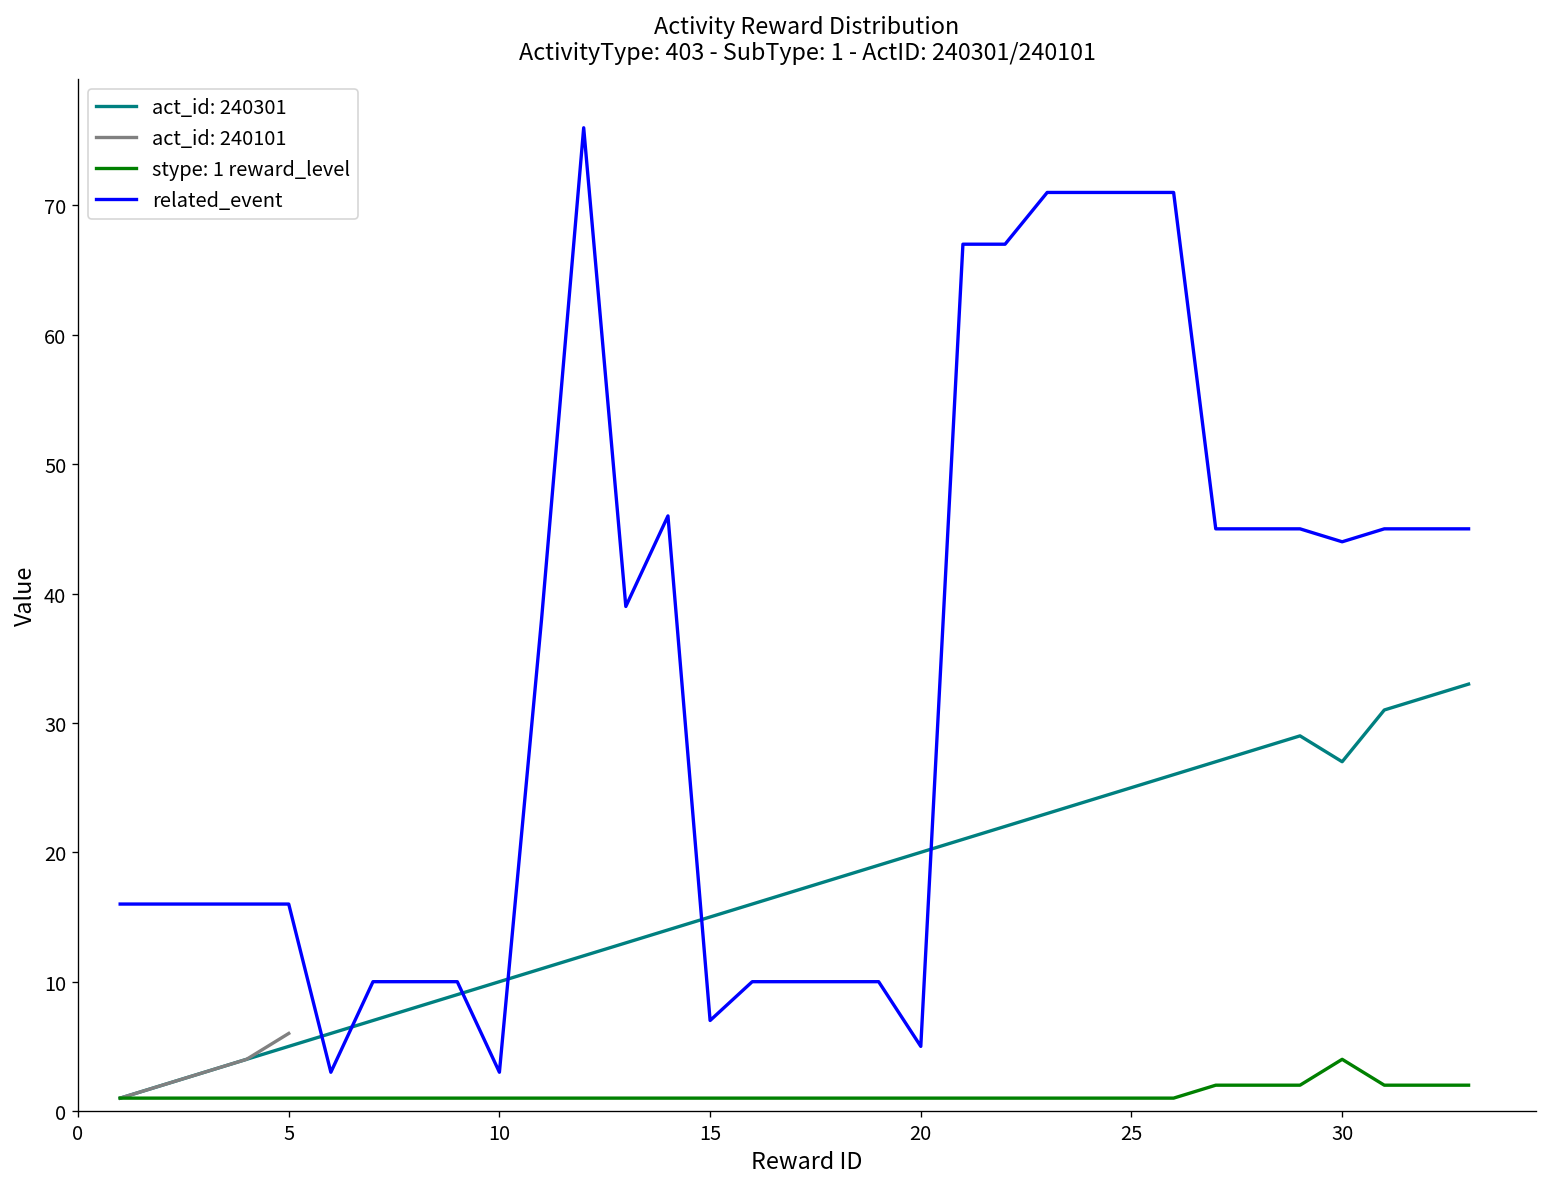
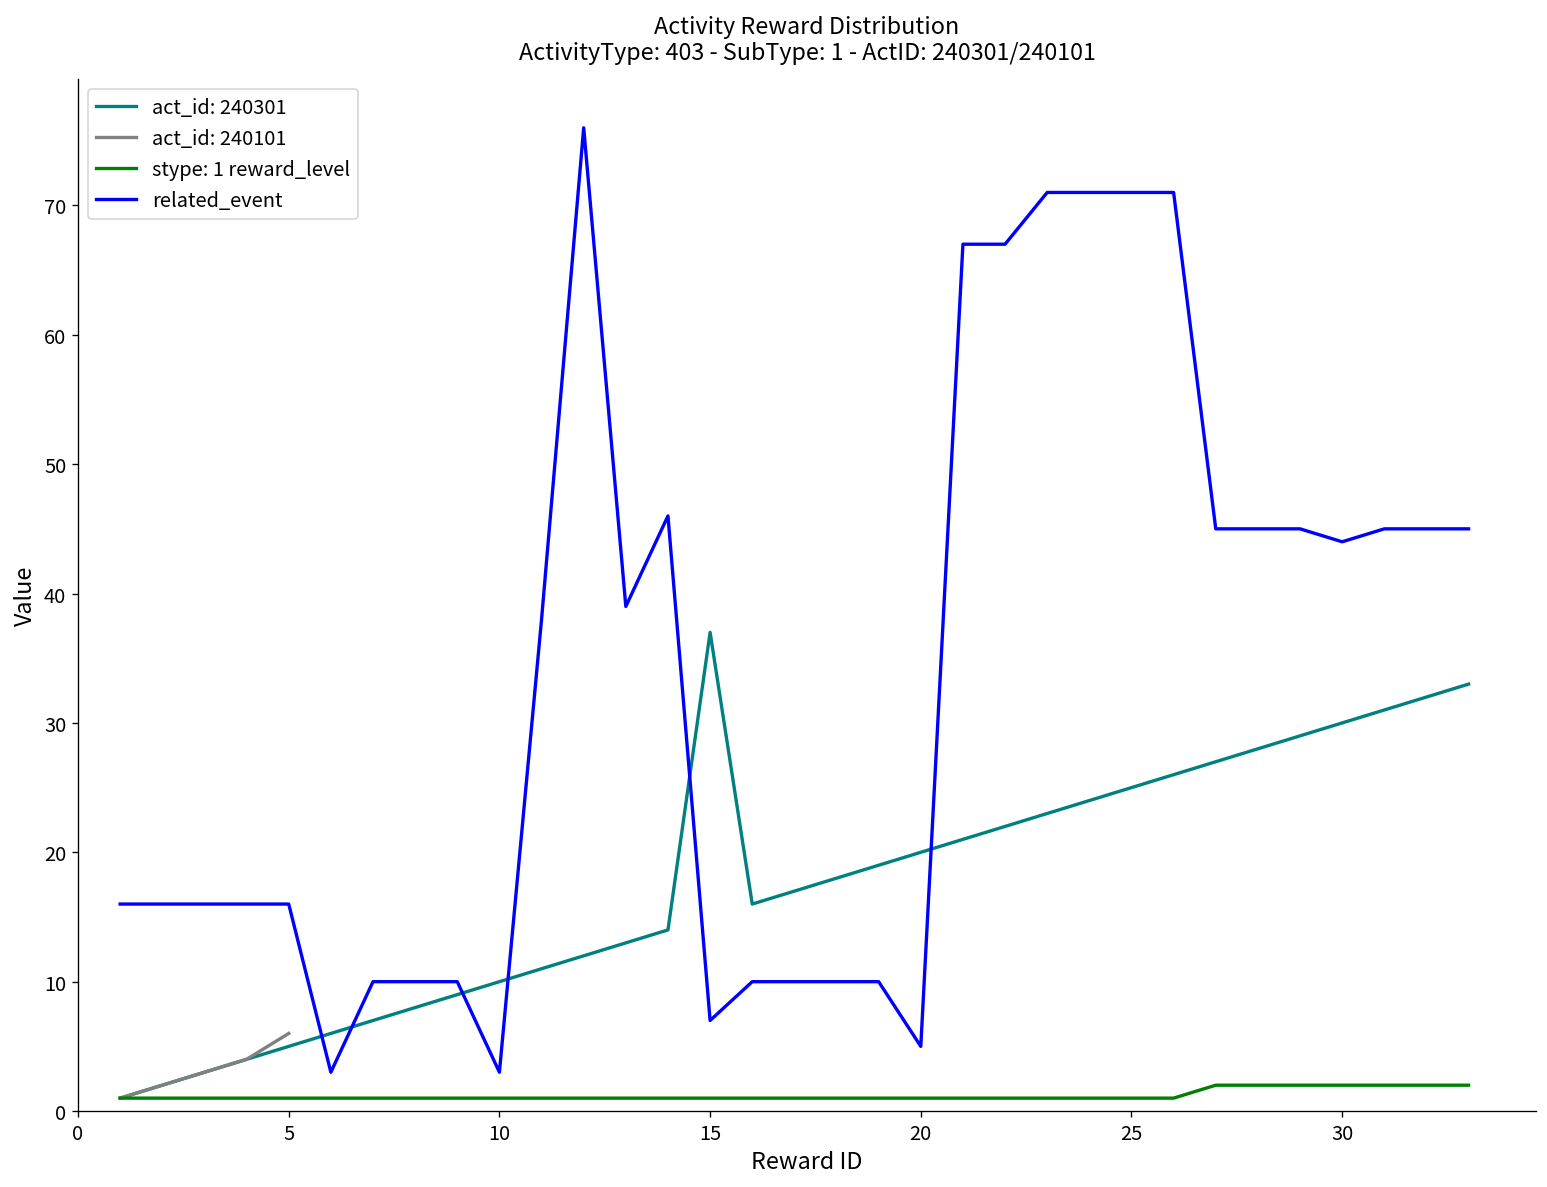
  {
    "act_id: 240301": {
      "5": 5,
      "10": 10,
-     "15": 15,
+     "15": 37,
      "20": 20,
      "25": 25,
-     "30": 27
+     "30": 30
    },
    "act_id: 240101": {
      "5": 6
    },
    "stype: 1 reward_level": {
      "5": 1,
      "10": 1,
      "15": 1,
      "20": 1,
      "25": 1,
-     "30": 4
+     "30": 2
    },
    "related_event": {
      "5": 16,
      "10": 3,
      "15": 7,
      "20": 5,
      "25": 71,
      "30": 44
    }
  }
